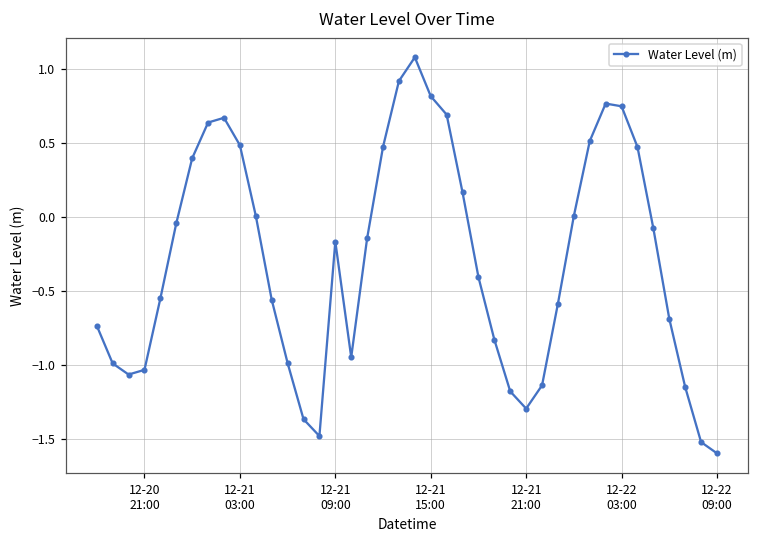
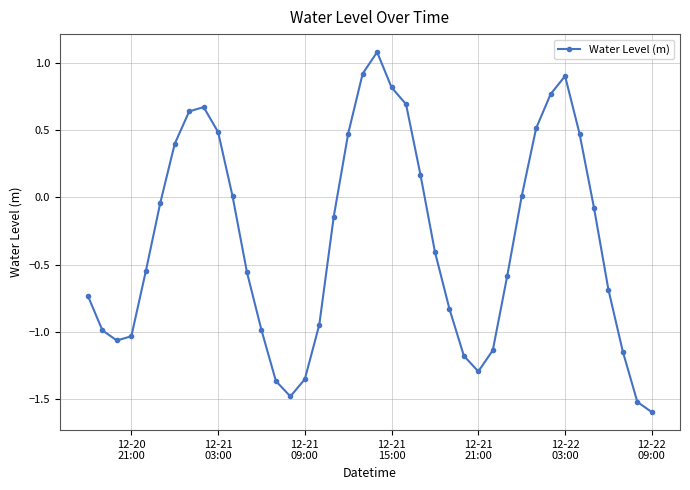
  {
    "12-20 21:00": -1.03,
    "12-21 03:00": 0.48,
-   "12-21 09:00": -0.17,
+   "12-21 09:00": -1.35,
    "12-21 15:00": 0.82,
    "12-21 21:00": -1.29,
-   "12-22 03:00": 0.75,
+   "12-22 03:00": 0.90,
    "12-22 09:00": -1.60
  }
